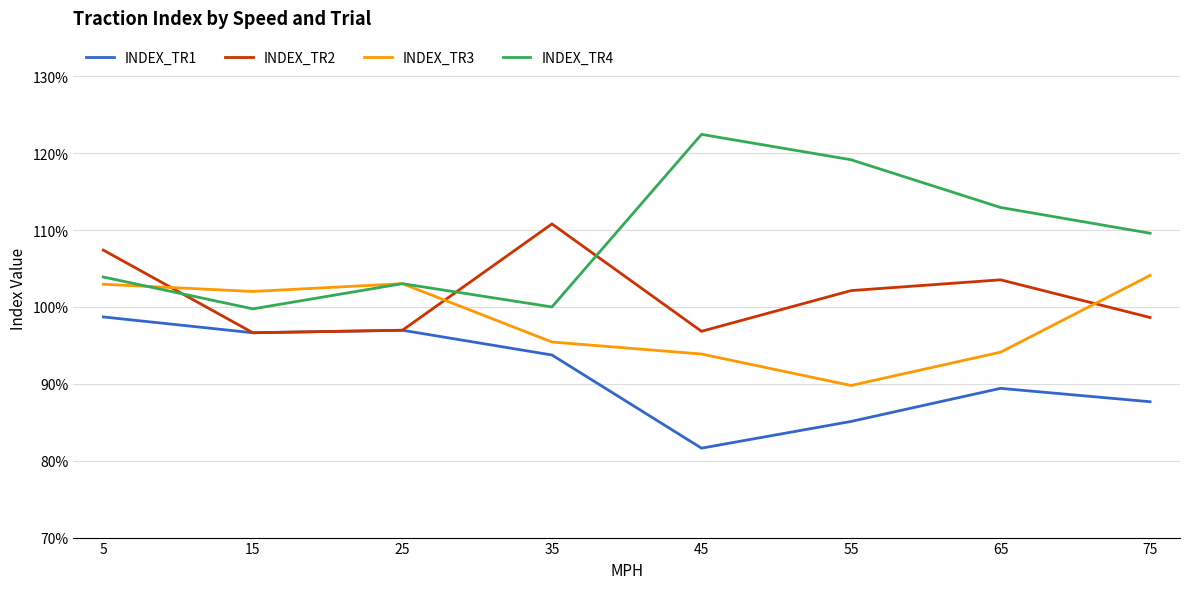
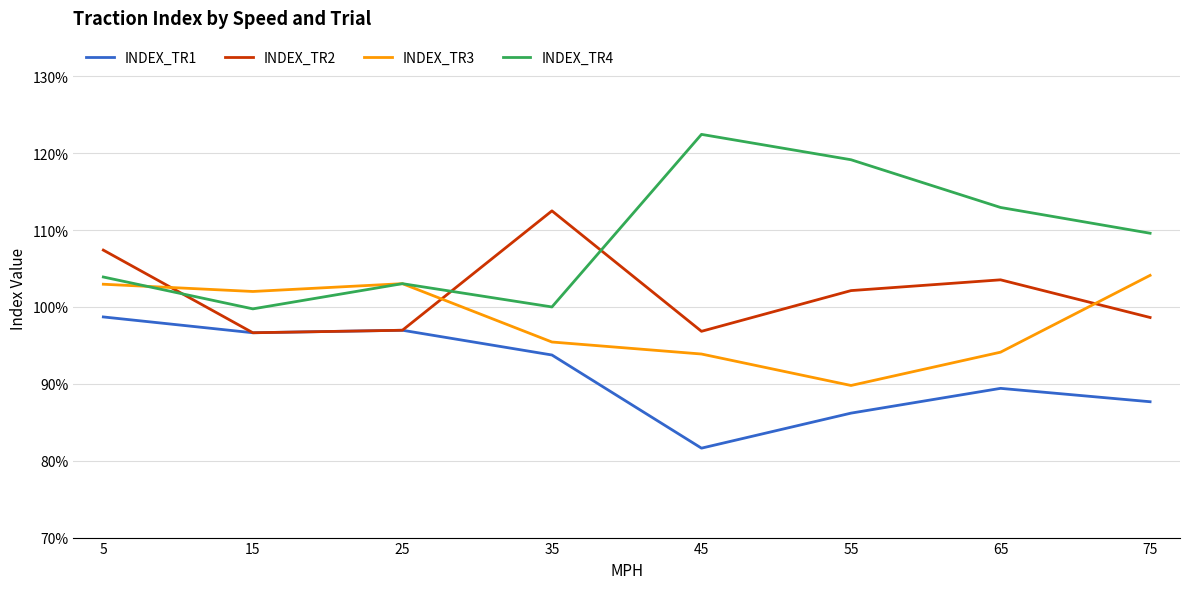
  {
    "INDEX_TR1": {
      "5": "99%",
      "35": "94%",
      "45": "82%",
-     "55": "85%",
+     "55": "86%",
      "65": "89%",
      "75": "88%"
    },
    "INDEX_TR2": {
      "5": "107%",
-     "35": "111%",
+     "35": "113%",
      "45": "97%",
      "55": "102%",
      "65": "104%",
      "75": "99%"
    },
    "INDEX_TR3": {
      "5": "103%",
      "15": "102%",
      "35": "95%",
      "45": "94%",
      "55": "90%",
      "65": "94%",
      "75": "104%"
    },
    "INDEX_TR4": {
      "5": "104%",
      "15": "100%",
      "35": "100%",
      "45": "122%",
      "55": "119%",
      "65": "113%",
      "75": "110%"
    }
  }
